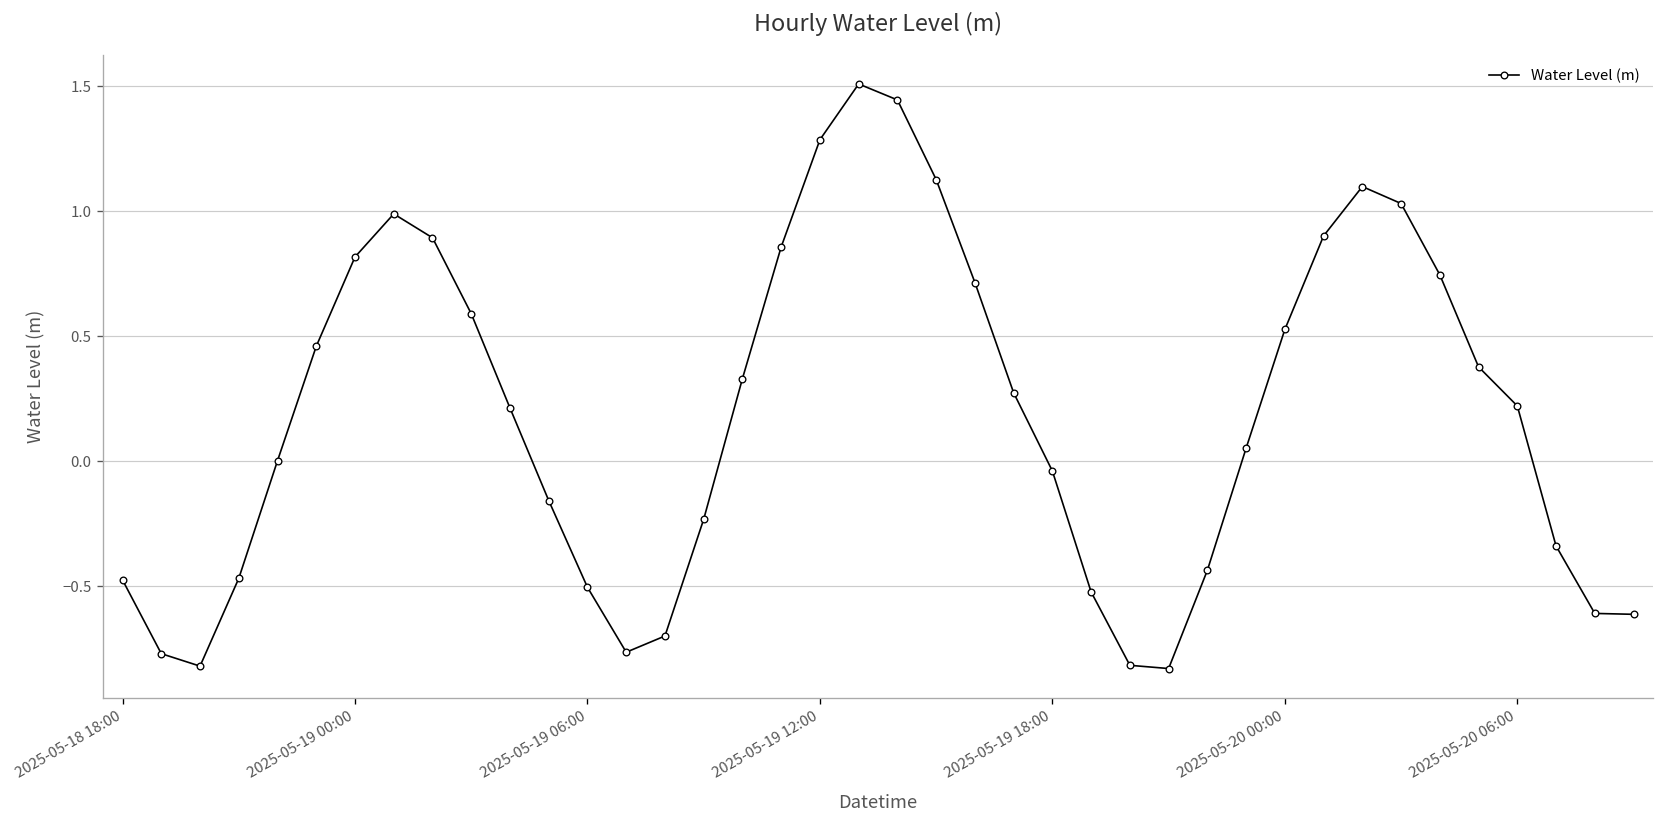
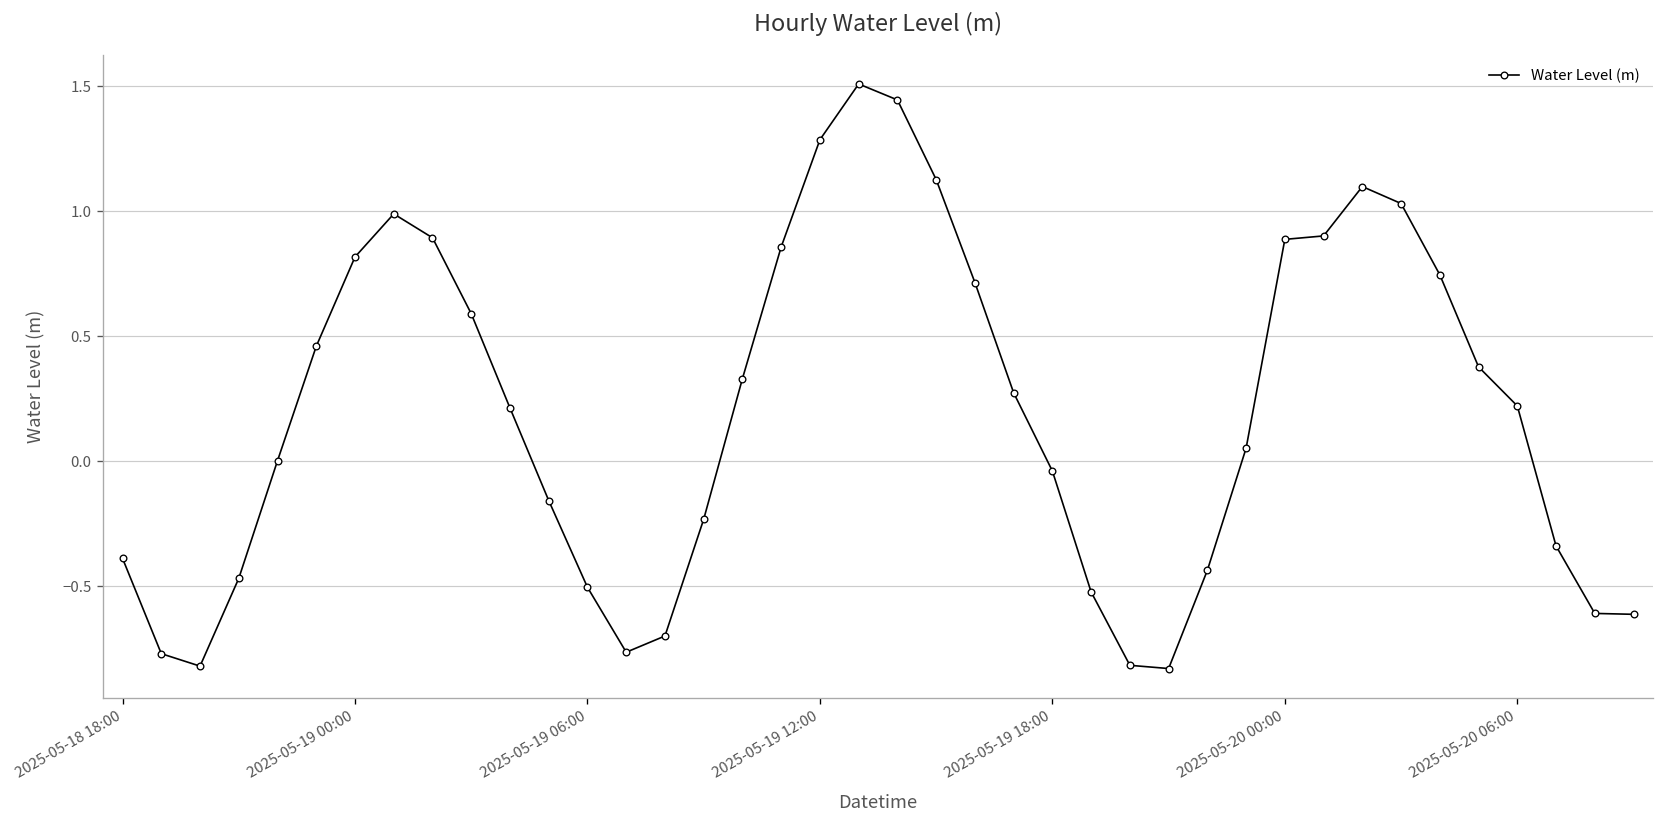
  {
-   "2025-05-18 18:00": -0.47,
+   "2025-05-18 18:00": -0.39,
    "2025-05-19 00:00": 0.82,
    "2025-05-19 06:00": -0.50,
    "2025-05-19 12:00": 1.29,
    "2025-05-19 18:00": -0.04,
-   "2025-05-20 00:00": 0.53,
+   "2025-05-20 00:00": 0.89,
    "2025-05-20 06:00": 0.22
  }
